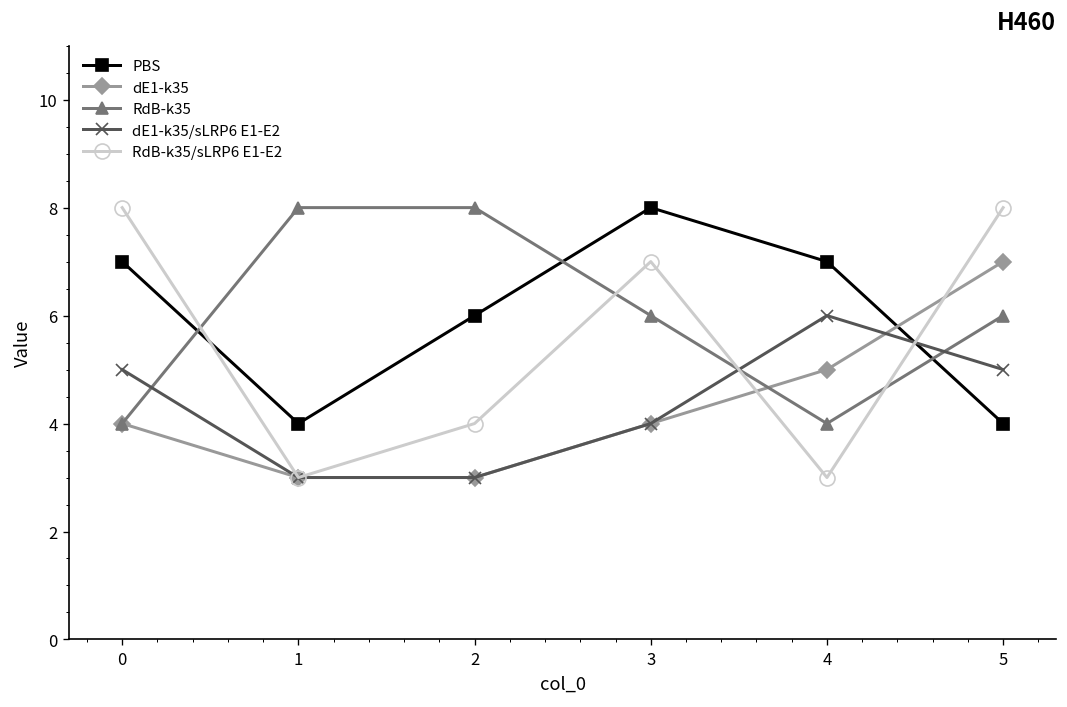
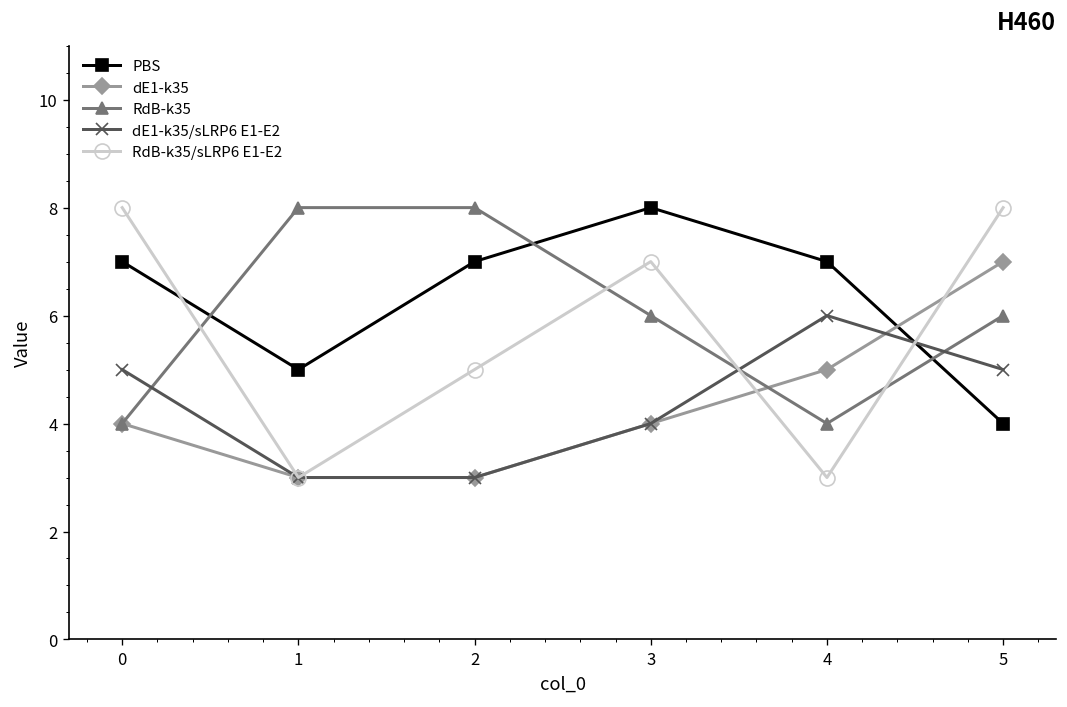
  {
    "PBS": {
      "0": 7,
-     "1": 4,
-     "2": 6,
+     "1": 5,
+     "2": 7,
      "3": 8,
      "4": 7,
      "5": 4
    },
    "RdB-k35/sLRP6 E1-E2": {
      "0": 8,
-     "2": 4,
+     "2": 5,
      "3": 7,
      "4": 3,
      "5": 8
    }
  }
